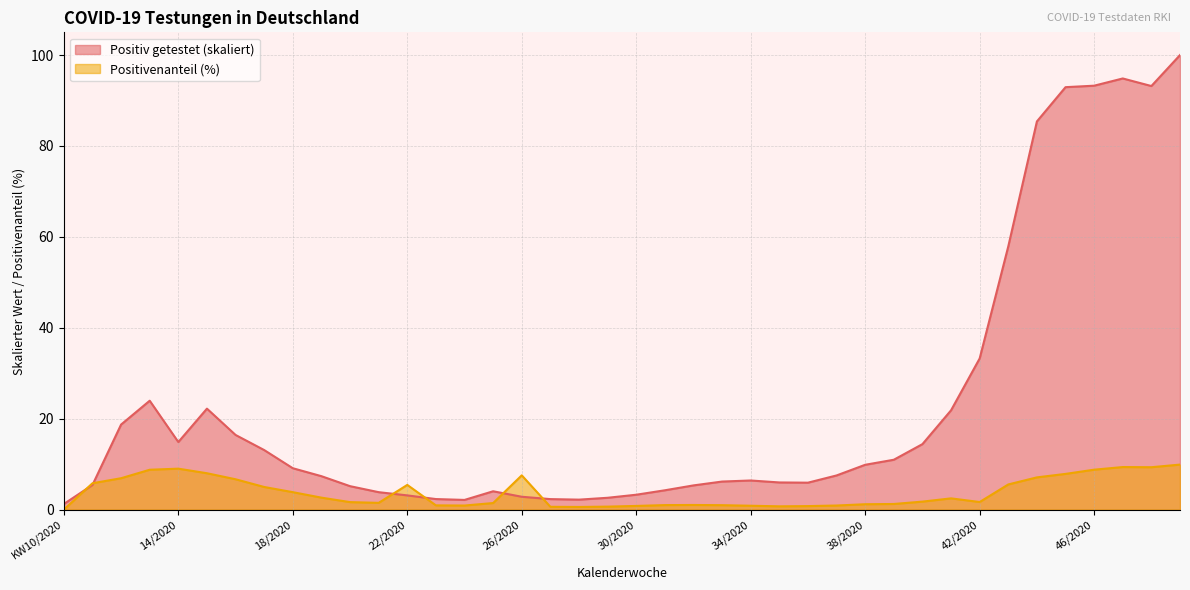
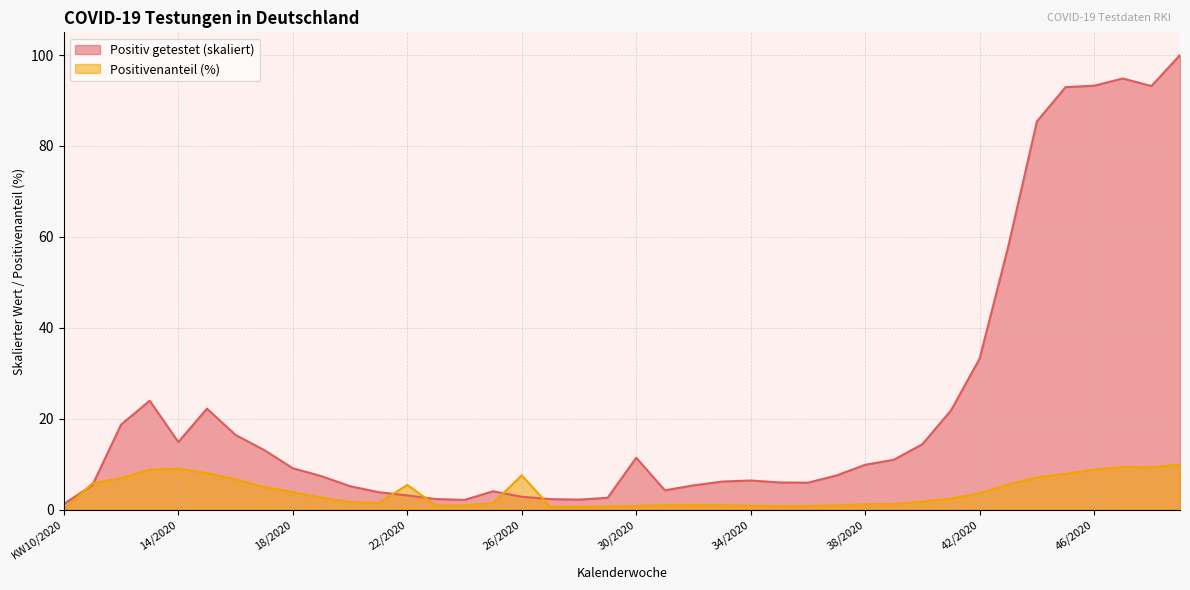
  {
    "Positiv getestet (skaliert)": {
      "KW10/2020": 1,
      "14/2020": 15,
      "18/2020": 9,
      "22/2020": 3,
      "26/2020": 3,
-     "30/2020": 3,
+     "30/2020": 11,
      "34/2020": 6,
      "38/2020": 10,
      "42/2020": 33,
      "46/2020": 93
    },
    "Positivenanteil (%)": {
      "KW10/2020": 0,
      "14/2020": 9,
      "18/2020": 4,
      "22/2020": 5,
      "26/2020": 8,
      "30/2020": 1,
      "34/2020": 1,
      "38/2020": 1,
-     "42/2020": 2,
+     "42/2020": 4,
      "46/2020": 9
    }
  }
